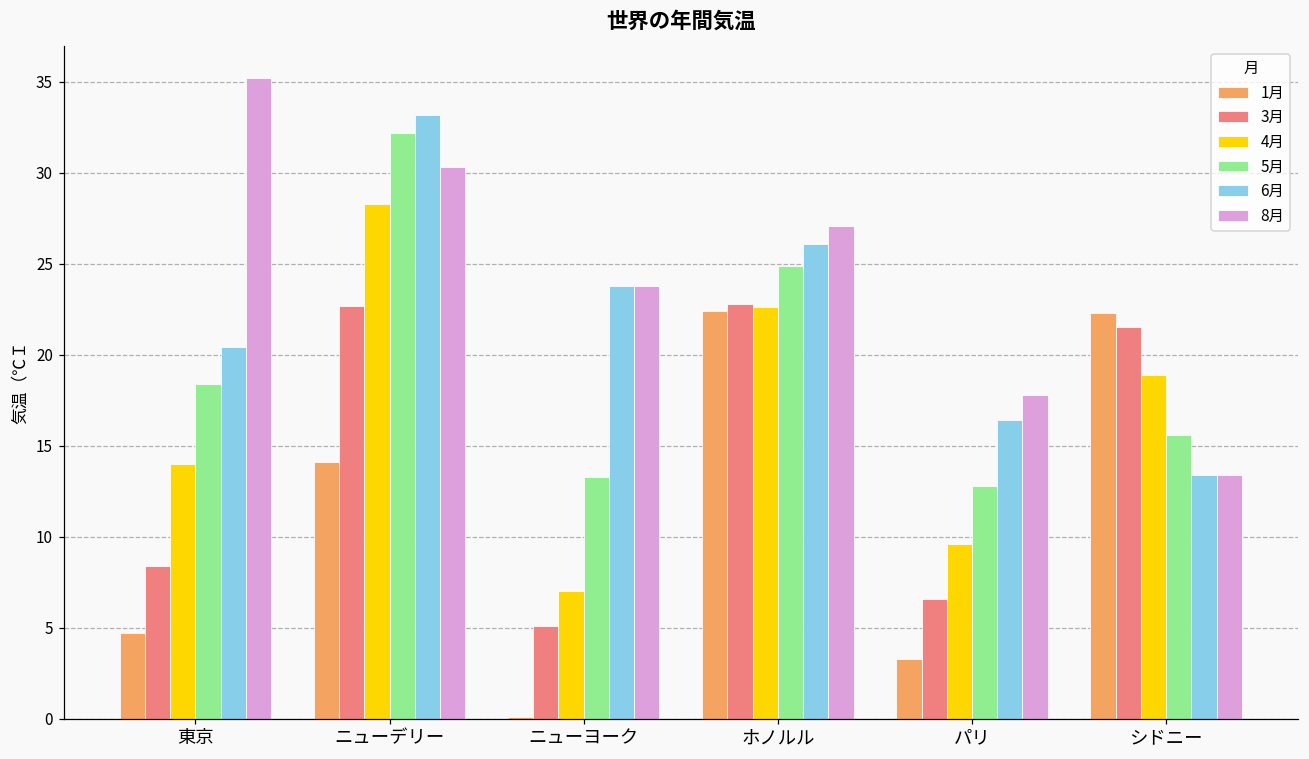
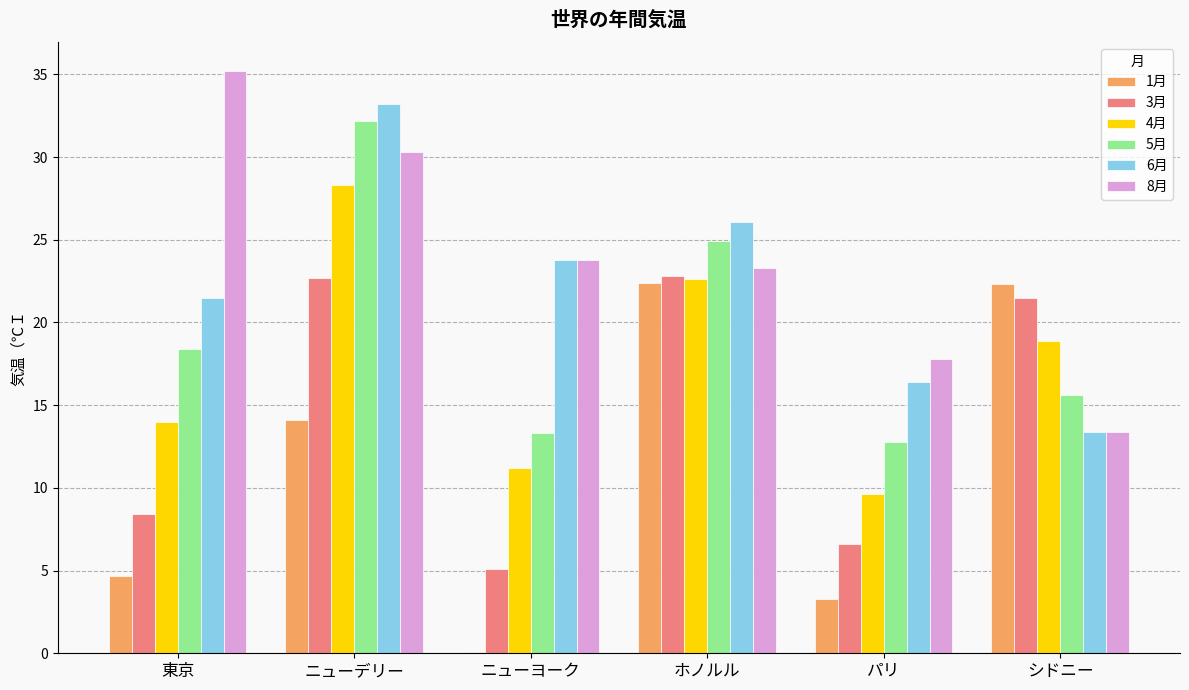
  {
    "4月": {
      "東京": 14.0,
      "ニューデリー": 28.3,
-     "ニューヨーク": 7.0,
+     "ニューヨーク": 11.2,
      "ホノルル": 22.6,
      "パリ": 9.6,
      "シドニー": 18.9
    },
    "5月": {
      "東京": 18.4,
      "ニューデリー": 32.2,
      "ニューヨーク": 13.3,
      "ホノルル": 24.9,
      "パリ": 12.8,
      "シドニー": 15.6
    },
    "6月": {
-     "東京": 20.4,
+     "東京": 21.5,
      "ニューデリー": 33.2,
      "ニューヨーク": 23.8,
      "ホノルル": 26.1,
      "パリ": 16.4,
      "シドニー": 13.4
    },
    "8月": {
      "東京": 35.2,
      "ニューデリー": 30.3,
      "ニューヨーク": 23.8,
-     "ホノルル": 27.1,
+     "ホノルル": 23.3,
      "パリ": 17.8,
      "シドニー": 13.4
    }
  }
